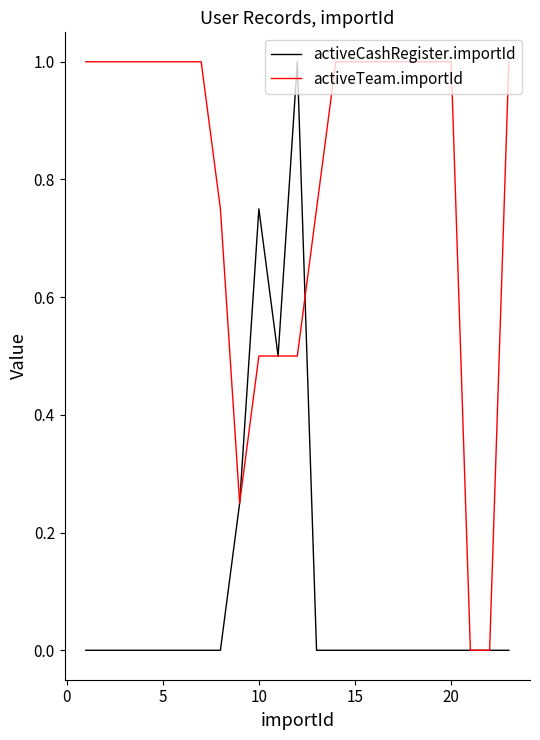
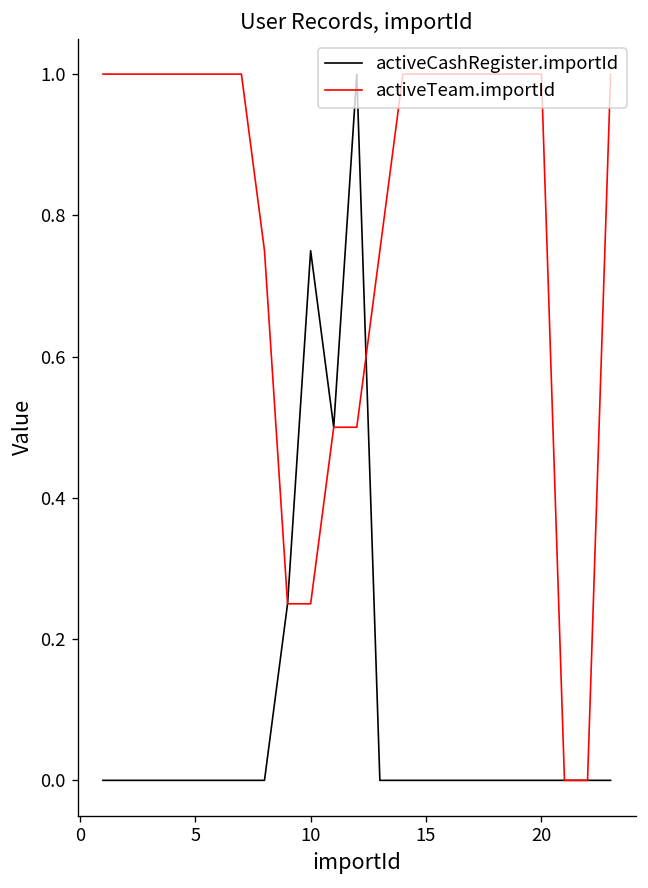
  {
    "activeCashRegister.importId": {
      "5": 0.00,
      "10": 0.75,
      "15": 0.00,
      "20": 0.00
    },
    "activeTeam.importId": {
      "5": 1.00,
-     "10": 0.50
+     "10": 0.25
    }
  }
